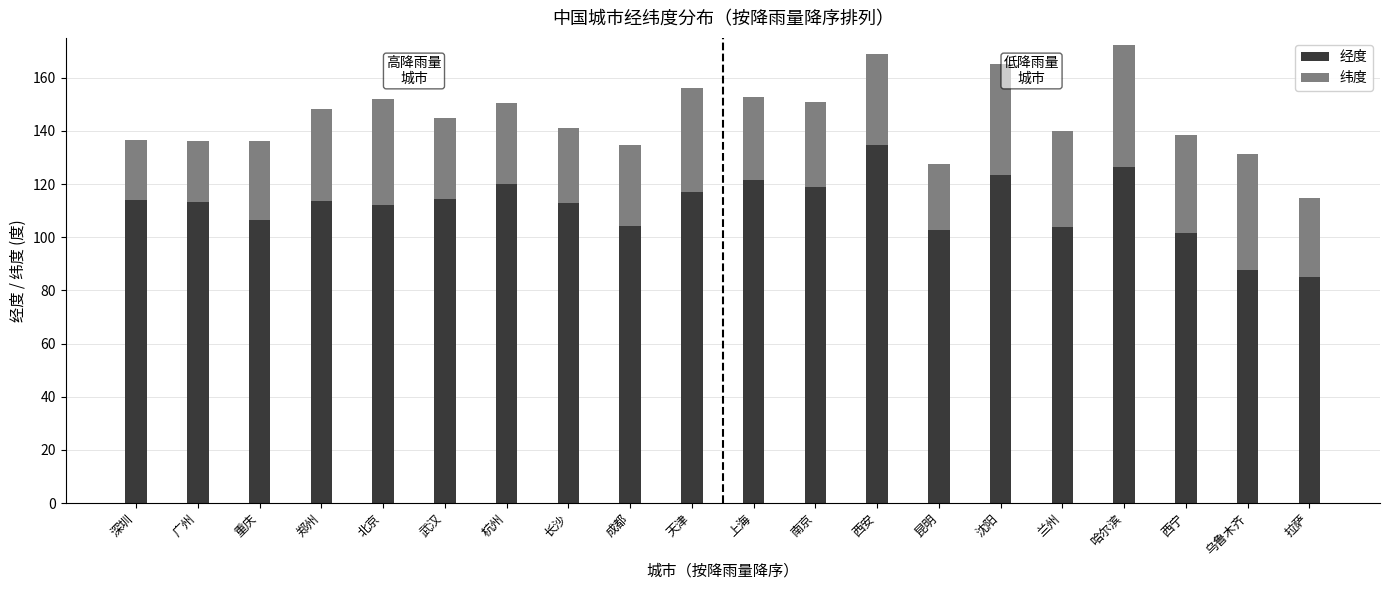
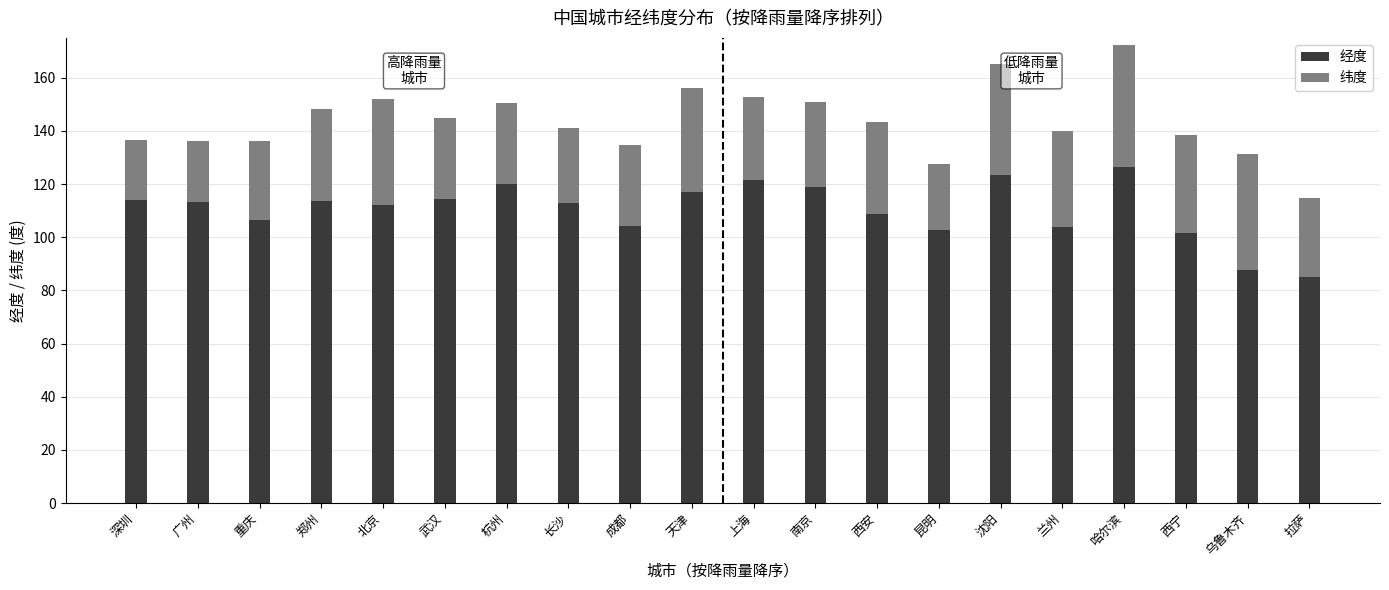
  {
    "经度": {
      "深圳": 114,
      "广州": 113,
      "重庆": 107,
      "郑州": 114,
      "北京": 112,
      "武汉": 114,
      "杭州": 120,
      "长沙": 113,
      "成都": 104,
      "天津": 117,
      "上海": 121,
      "南京": 119,
-     "西安": 135,
+     "西安": 109,
      "昆明": 103,
      "沈阳": 123,
      "兰州": 104,
      "哈尔滨": 127,
      "西宁": 102,
      "乌鲁木齐": 88,
      "拉萨": 85
    },
    "纬度": {
      "深圳": 23,
      "广州": 23,
      "重庆": 30,
      "郑州": 35,
      "北京": 40,
      "武汉": 31,
      "杭州": 30,
      "长沙": 28,
      "成都": 31,
      "天津": 39,
      "上海": 31,
      "南京": 32,
      "西安": 34,
      "昆明": 25,
      "沈阳": 42,
      "兰州": 36,
      "哈尔滨": 46,
      "西宁": 37,
      "乌鲁木齐": 44,
      "拉萨": 30
    }
  }
